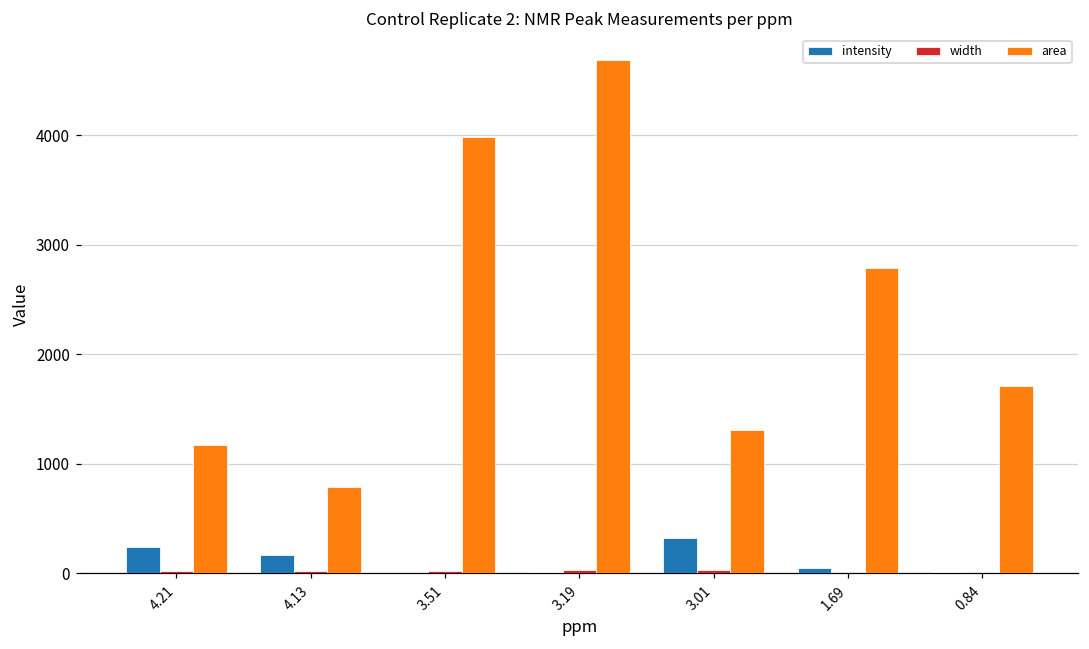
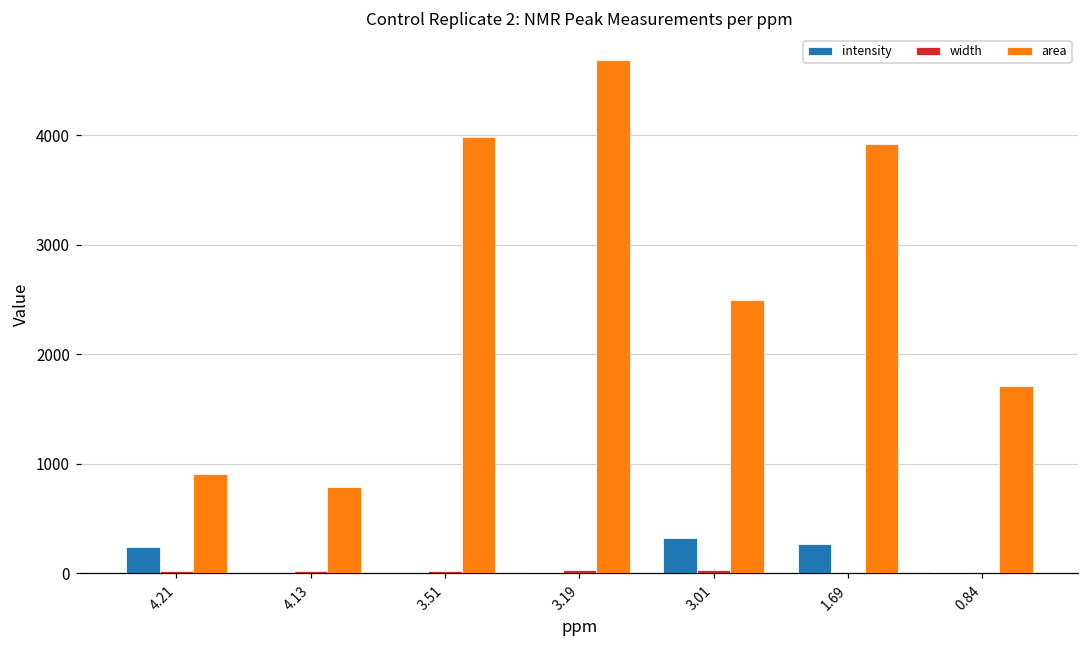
  {
    "intensity": {
      "4.21": 200,
-     "4.13": 200,
+     "4.13": 0,
      "3.01": 300,
-     "1.69": 100
+     "1.69": 300
    },
    "width": {
      "3.51": 0,
      "3.19": 0,
      "3.01": 0
    },
    "area": {
-     "4.21": 1200,
+     "4.21": 900,
      "4.13": 800,
      "3.51": 4000,
      "3.19": 4700,
-     "3.01": 1300,
-     "1.69": 2800,
+     "3.01": 2500,
+     "1.69": 3900,
      "0.84": 1700
    }
  }
